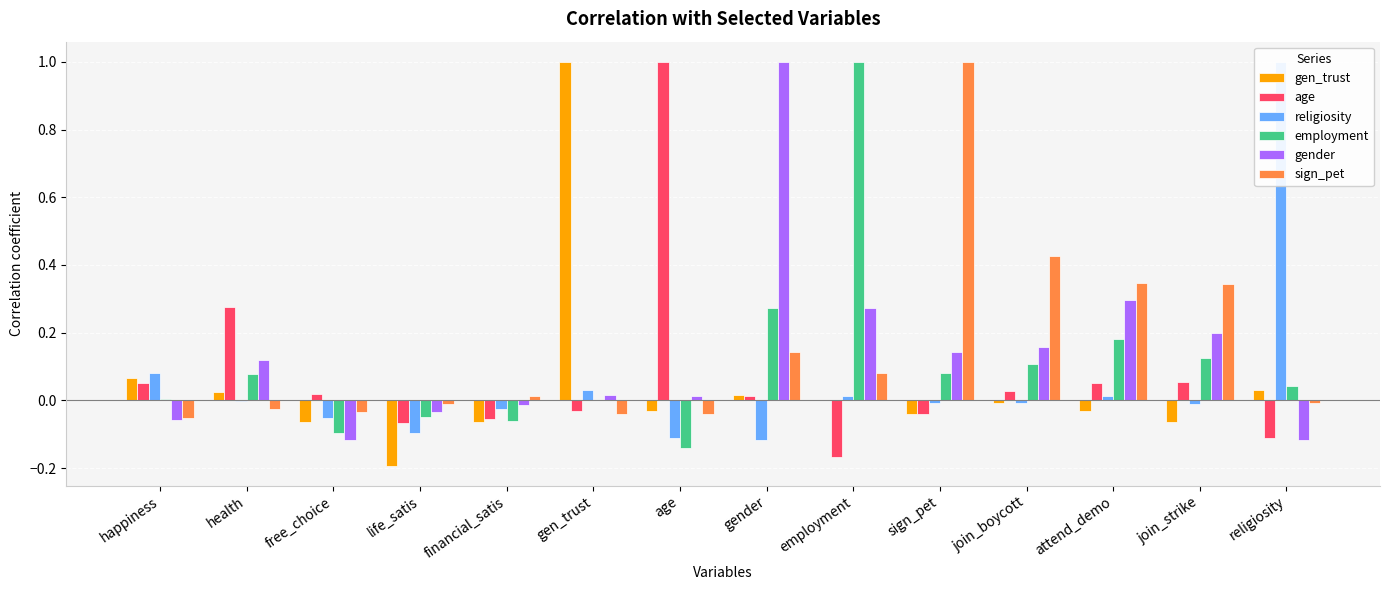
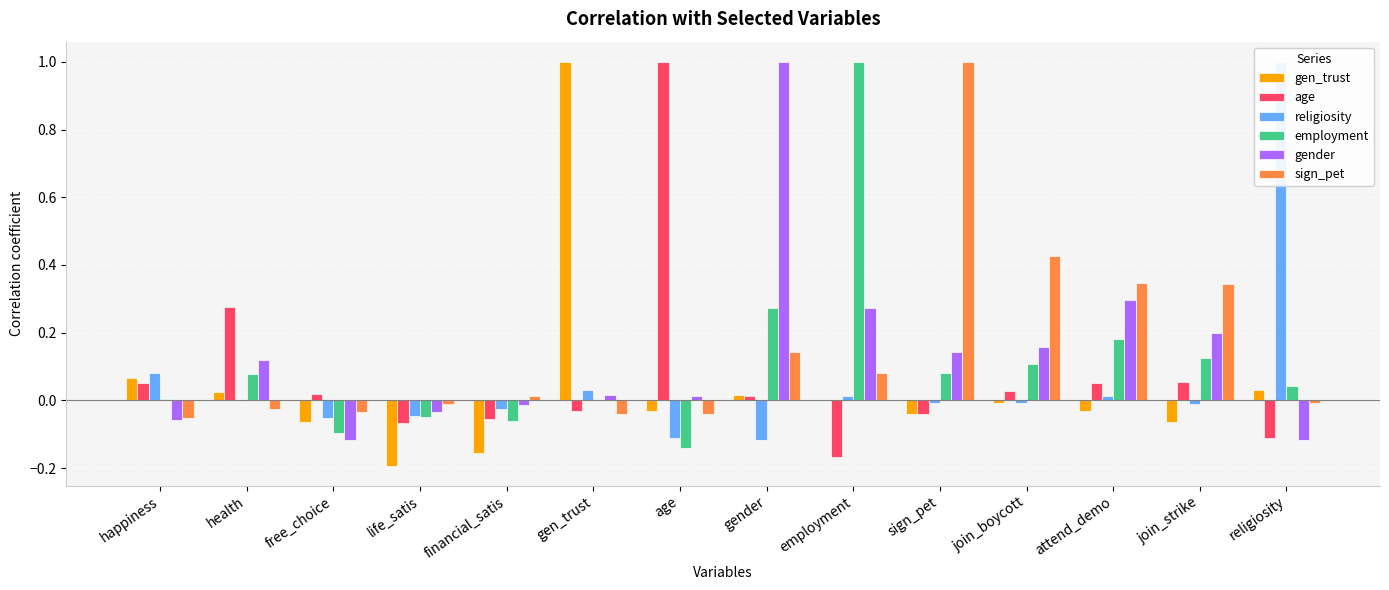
  {
    "gen_trust": {
      "happiness": 0.07,
      "health": 0.03,
      "free_choice": -0.06,
      "life_satis": -0.19,
-     "financial_satis": -0.06,
+     "financial_satis": -0.15,
      "gen_trust": 1.00,
      "age": -0.03,
      "gender": 0.02,
      "sign_pet": -0.04,
      "attend_demo": -0.03,
      "join_strike": -0.06,
      "religiosity": 0.03
    },
    "age": {
      "happiness": 0.05,
      "health": 0.28,
      "free_choice": 0.02,
      "life_satis": -0.07,
      "financial_satis": -0.05,
      "gen_trust": -0.03,
      "age": 1.00,
      "gender": 0.01,
      "employment": -0.17,
      "sign_pet": -0.04,
      "join_boycott": 0.03,
      "attend_demo": 0.05,
      "join_strike": 0.06,
      "religiosity": -0.11
    },
    "religiosity": {
      "happiness": 0.08,
      "free_choice": -0.05,
-     "life_satis": -0.10,
+     "life_satis": -0.05,
      "financial_satis": -0.03,
      "gen_trust": 0.03,
      "age": -0.11,
      "gender": -0.12,
      "employment": 0.01,
      "sign_pet": -0.01,
      "attend_demo": 0.01,
      "join_strike": -0.01
    },
    "employment": {
      "health": 0.08,
      "free_choice": -0.10,
      "life_satis": -0.05,
      "financial_satis": -0.06,
      "age": -0.14,
      "gender": 0.27,
      "employment": 1.00,
      "sign_pet": 0.08,
      "join_boycott": 0.11,
      "attend_demo": 0.18,
      "join_strike": 0.12,
      "religiosity": 0.04
    },
    "gender": {
      "happiness": -0.06,
      "health": 0.12,
      "free_choice": -0.12,
      "life_satis": -0.03,
      "financial_satis": -0.01,
      "gen_trust": 0.02,
      "age": 0.01,
      "gender": 1.00,
      "employment": 0.27,
      "sign_pet": 0.14,
      "join_boycott": 0.16,
      "attend_demo": 0.30,
      "join_strike": 0.20,
      "religiosity": -0.12
    },
    "sign_pet": {
      "happiness": -0.05,
      "health": -0.02,
      "free_choice": -0.03,
      "life_satis": -0.01,
      "financial_satis": 0.01,
      "gen_trust": -0.04,
      "age": -0.04,
      "gender": 0.14,
      "employment": 0.08,
      "sign_pet": 1.00,
      "join_boycott": 0.43,
      "attend_demo": 0.35,
      "join_strike": 0.34,
      "religiosity": -0.01
    }
  }
